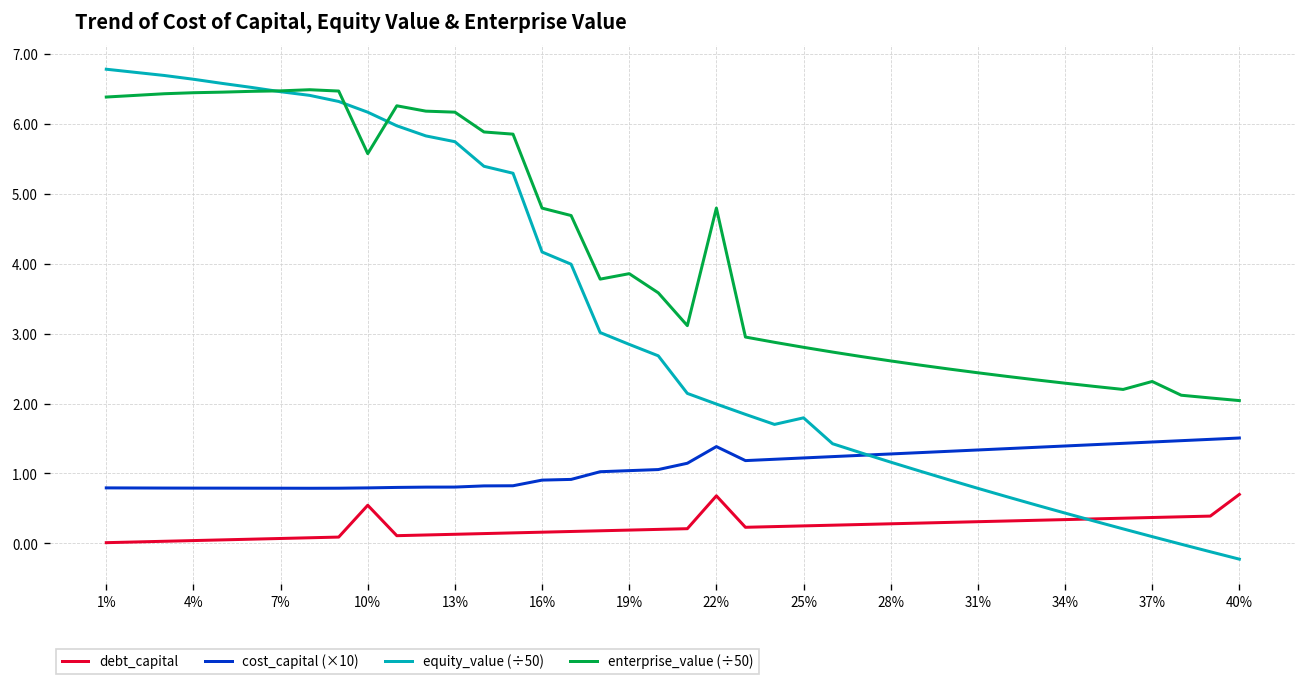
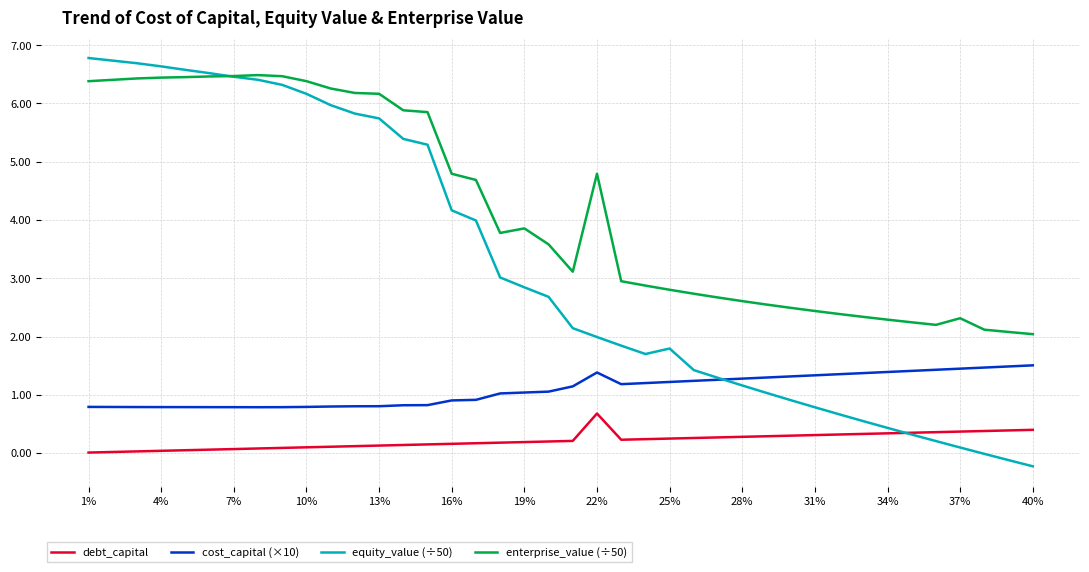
  {
    "debt_capital": {
      "1%": 0.0,
      "4%": 0.0,
      "7%": 0.1,
-     "10%": 0.5,
+     "10%": 0.1,
      "13%": 0.1,
      "16%": 0.2,
      "19%": 0.2,
      "22%": 0.7,
      "25%": 0.3,
      "28%": 0.3,
      "31%": 0.3,
      "34%": 0.3,
      "37%": 0.4,
-     "40%": 0.7
+     "40%": 0.4
    },
    "cost_capital (×10)": {
      "1%": 0.8,
      "4%": 0.8,
      "7%": 0.8,
      "10%": 0.8,
      "13%": 0.8,
      "16%": 0.9,
      "19%": 1.0,
      "22%": 1.4,
      "25%": 1.2,
      "28%": 1.3,
      "31%": 1.3,
      "34%": 1.4,
      "37%": 1.4,
      "40%": 1.5
    },
    "equity_value (÷50)": {
      "1%": 6.8,
      "4%": 6.6,
      "10%": 6.2,
      "13%": 5.7,
      "16%": 4.2,
      "19%": 2.8,
      "22%": 2.0,
      "25%": 1.8,
      "28%": 1.2,
      "31%": 0.8,
      "34%": 0.4,
      "37%": 0.1,
      "40%": -0.2
    },
    "enterprise_value (÷50)": {
      "1%": 6.4,
      "4%": 6.4,
-     "10%": 5.6,
+     "10%": 6.4,
      "13%": 6.2,
      "16%": 4.8,
      "19%": 3.9,
      "22%": 4.8,
      "25%": 2.8,
      "28%": 2.6,
      "31%": 2.4,
      "34%": 2.3,
      "37%": 2.3,
      "40%": 2.0
    }
  }
